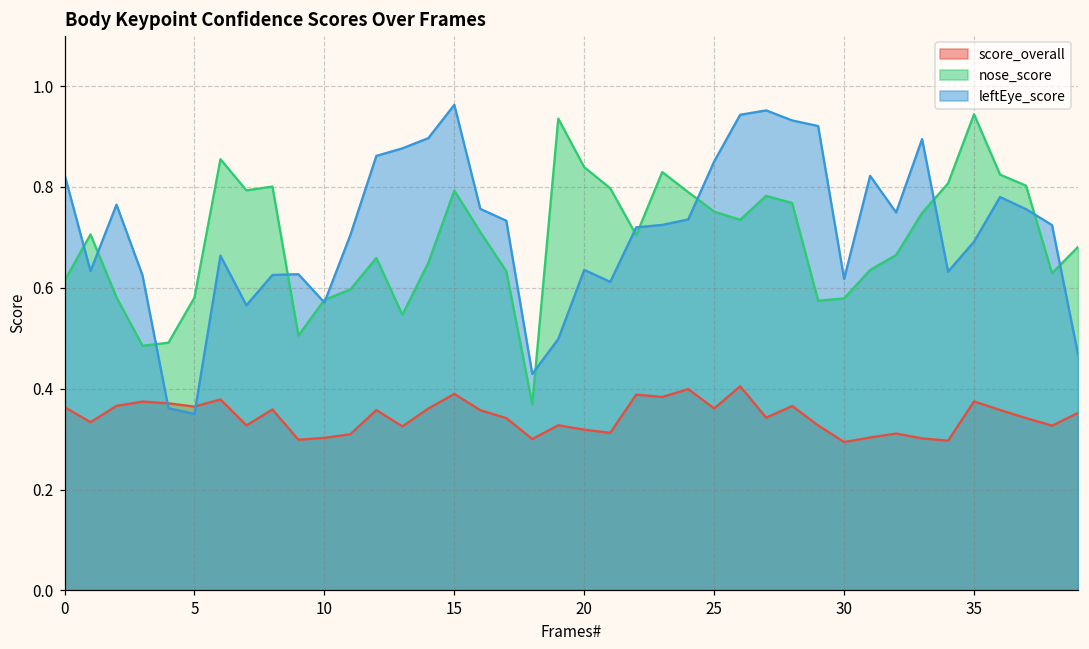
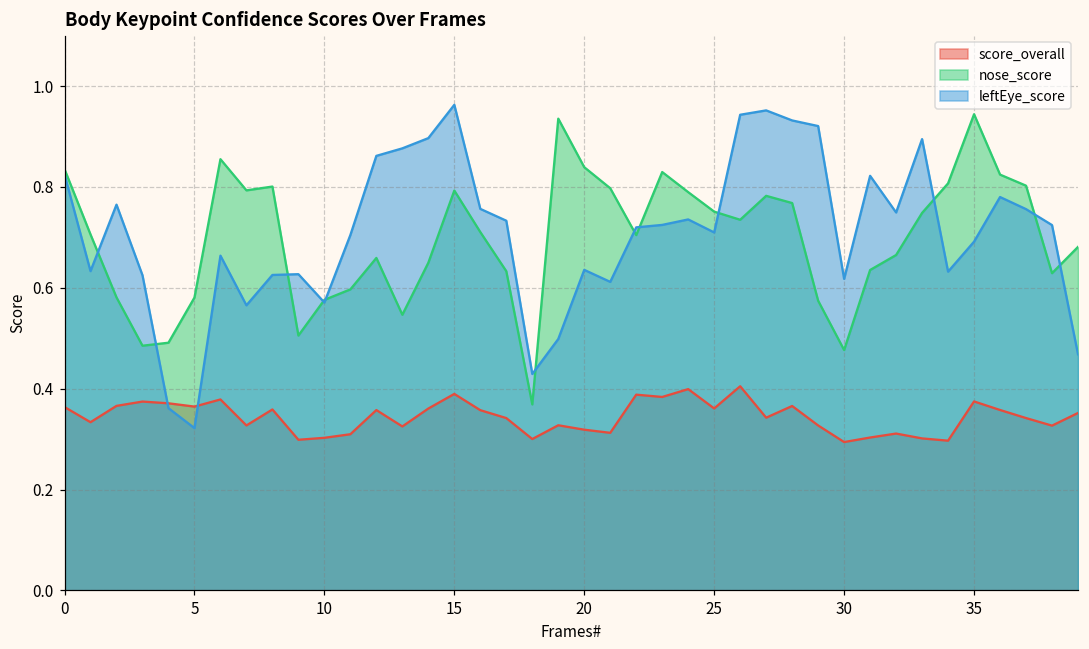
  {
    "score_overall": {
      "0": 0.36,
      "5": 0.36,
      "10": 0.30,
      "15": 0.39,
      "20": 0.32,
      "25": 0.36,
      "30": 0.29,
      "35": 0.37
    },
    "nose_score": {
-     "0": 0.61,
+     "0": 0.84,
      "5": 0.58,
      "15": 0.79,
      "20": 0.84,
      "25": 0.75,
-     "30": 0.58,
+     "30": 0.48,
      "35": 0.94
    },
    "leftEye_score": {
      "0": 0.82,
-     "5": 0.35,
+     "5": 0.32,
      "15": 0.96,
      "20": 0.64,
-     "25": 0.85,
+     "25": 0.71,
      "30": 0.62,
      "35": 0.69
    }
  }
